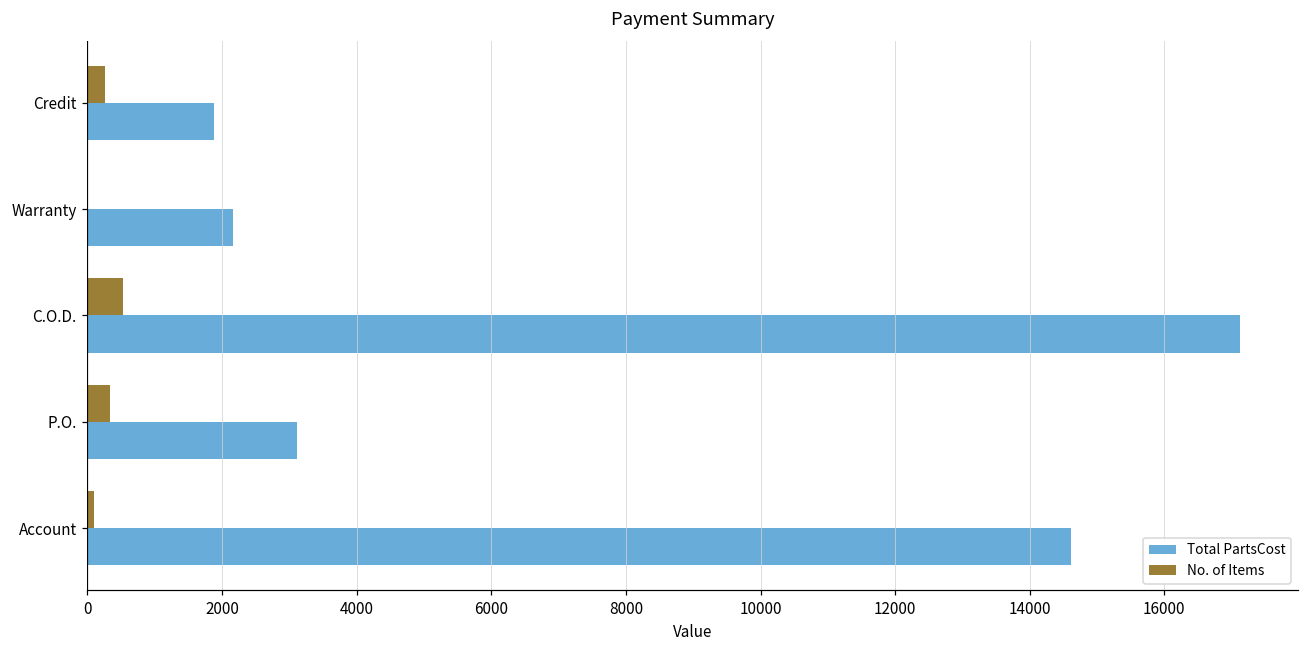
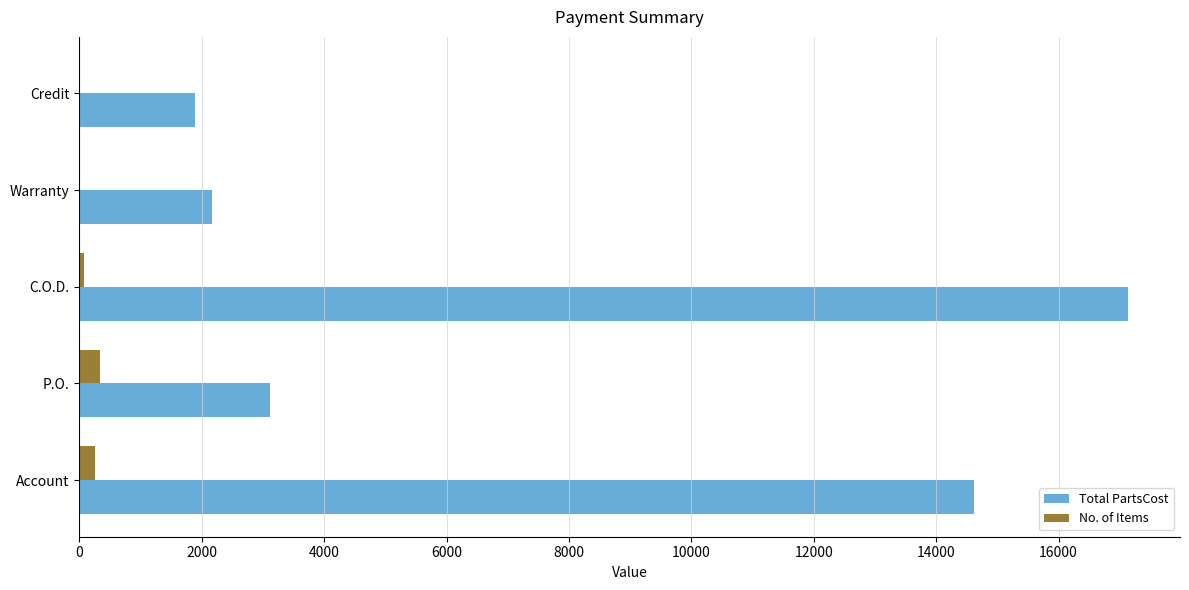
  {
    "Total PartsCost": {
      "Credit": 1900,
      "Warranty": 2200,
      "C.O.D.": 17100,
      "P.O.": 3100,
      "Account": 14600
    },
    "No. of Items": {
-     "Credit": 300,
-     "C.O.D.": 500,
+     "Credit": 0,
+     "C.O.D.": 100,
      "P.O.": 300,
-     "Account": 100
+     "Account": 300
    }
  }
